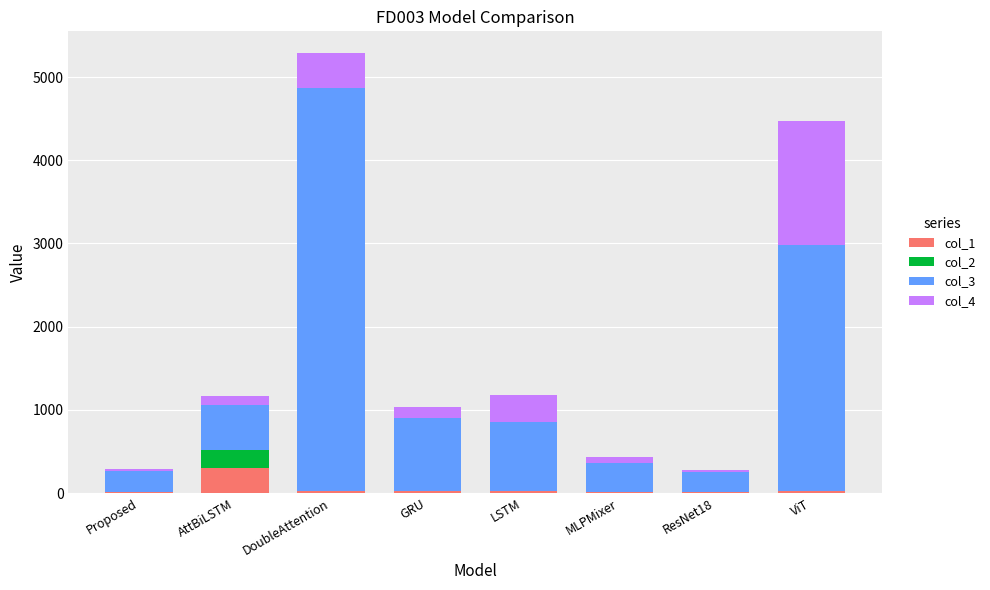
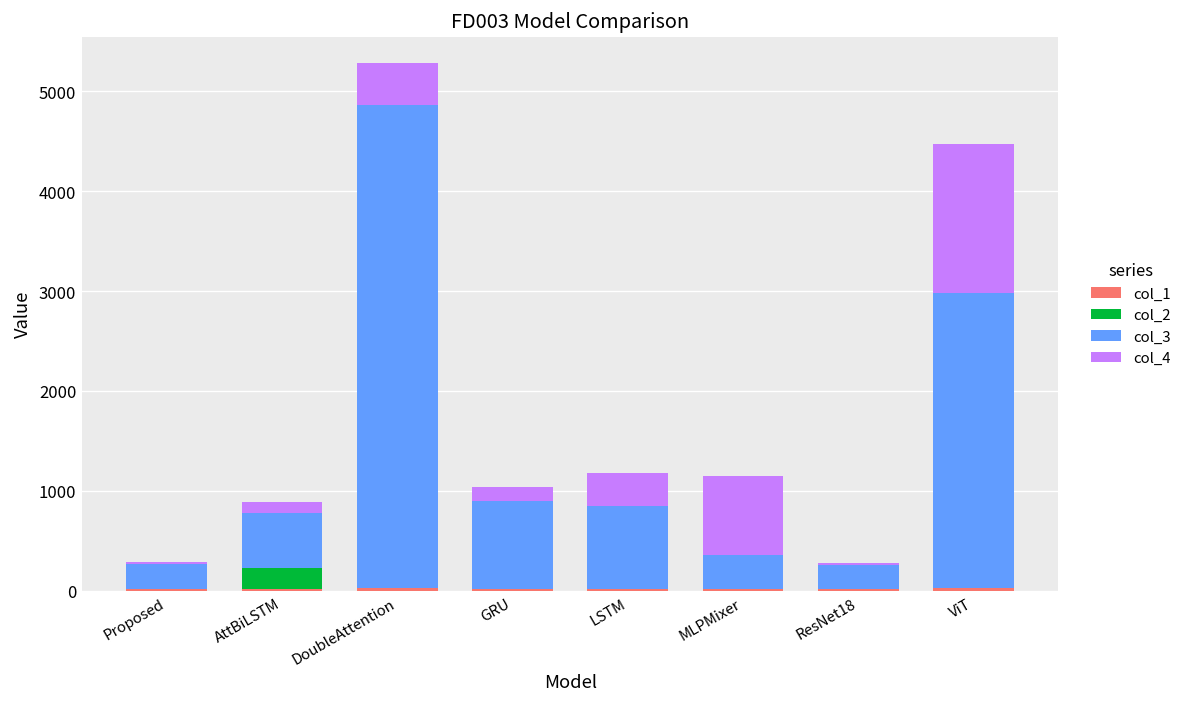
  {
    "col_1": {
-     "AttBiLSTM": 300
+     "AttBiLSTM": 0
    },
    "col_2": {
      "AttBiLSTM": 200
    },
    "col_3": {
      "Proposed": 300,
      "AttBiLSTM": 500,
      "DoubleAttention": 4800,
      "GRU": 900,
      "LSTM": 800,
      "MLPMixer": 300,
      "ResNet18": 200,
      "ViT": 3000
    },
    "col_4": {
      "AttBiLSTM": 100,
      "DoubleAttention": 400,
      "GRU": 100,
      "LSTM": 300,
-     "MLPMixer": 100,
+     "MLPMixer": 800,
      "ViT": 1500
    }
  }
